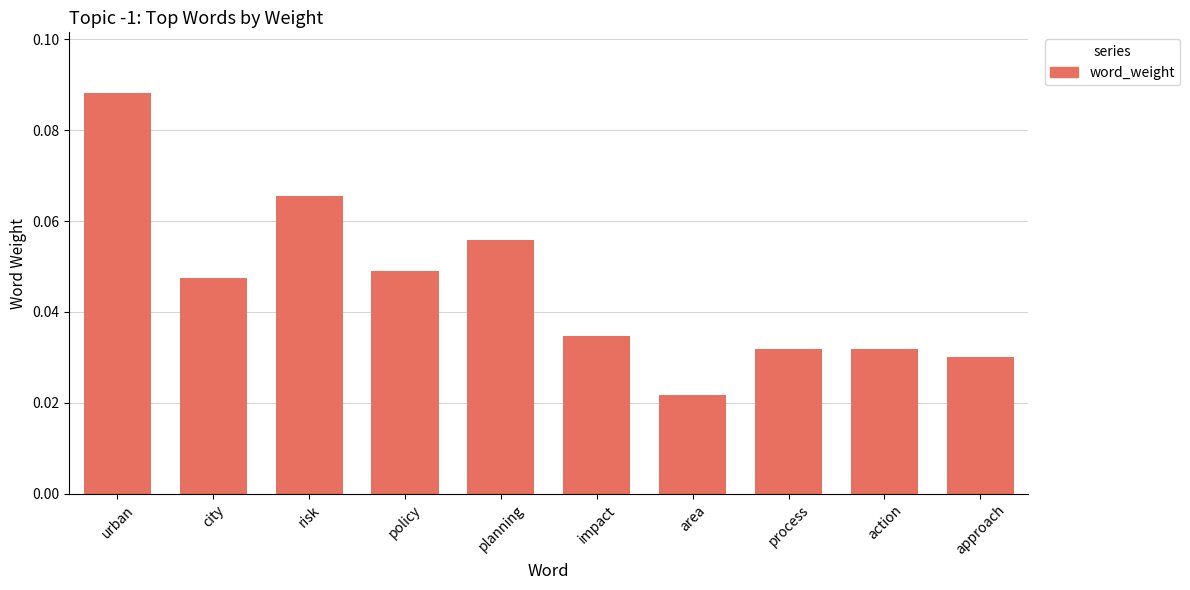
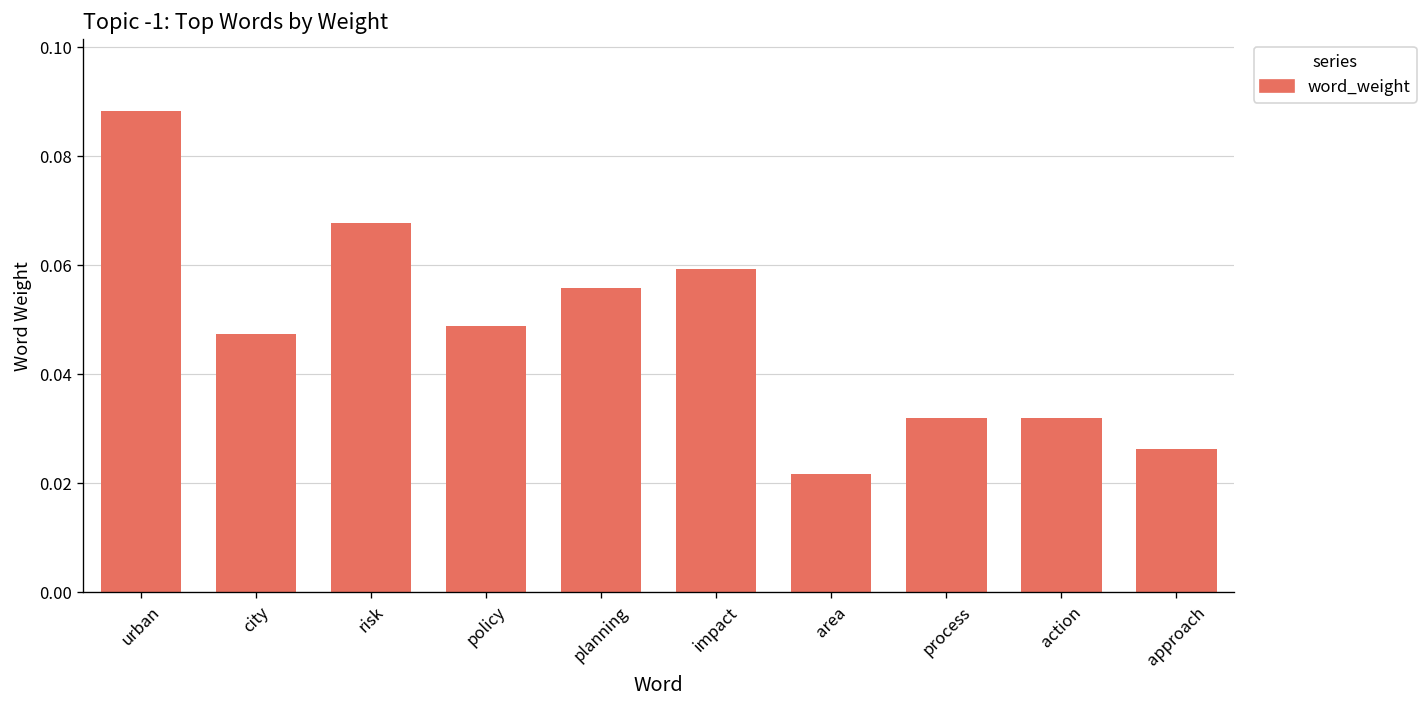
  {
    "urban": 0.088,
    "city": 0.047,
-   "risk": 0.066,
+   "risk": 0.068,
    "policy": 0.049,
    "planning": 0.056,
-   "impact": 0.035,
+   "impact": 0.059,
    "area": 0.022,
    "process": 0.032,
    "action": 0.032,
-   "approach": 0.030
+   "approach": 0.026
  }
